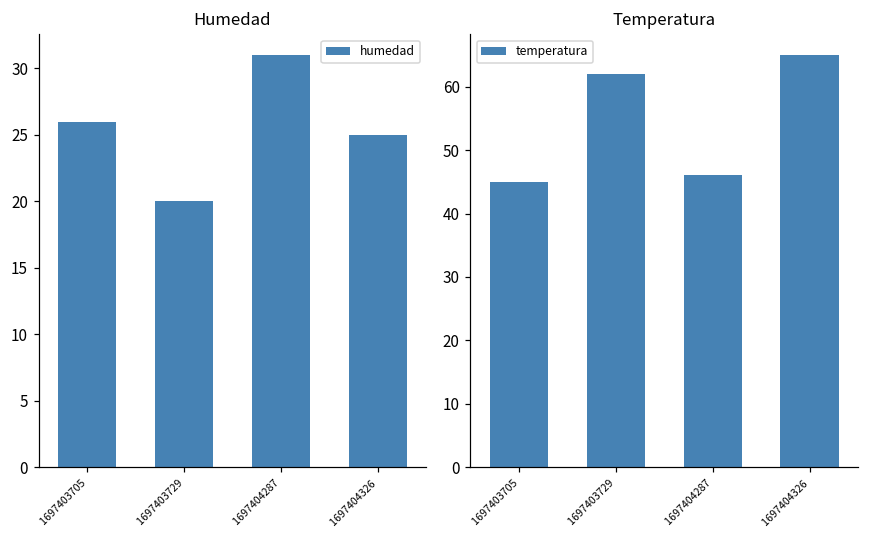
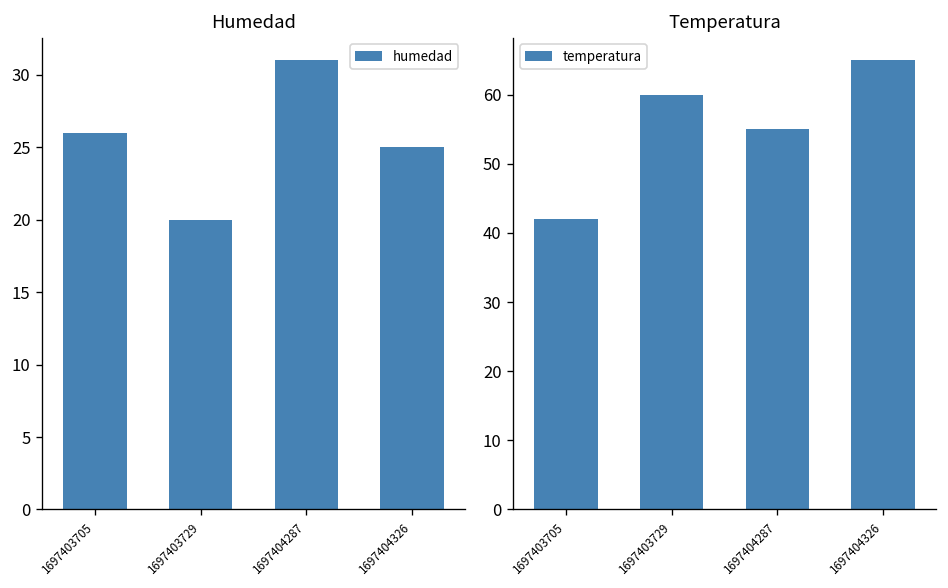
  {
    "Humedad": {
      "1697403705": 26.0,
      "1697403729": 20.0,
      "1697404287": 31.0,
      "1697404326": 25.0
    },
    "Temperatura": {
-     "1697403705": 45,
-     "1697403729": 62,
-     "1697404287": 46,
+     "1697403705": 42,
+     "1697403729": 60,
+     "1697404287": 55,
      "1697404326": 65
    }
  }
